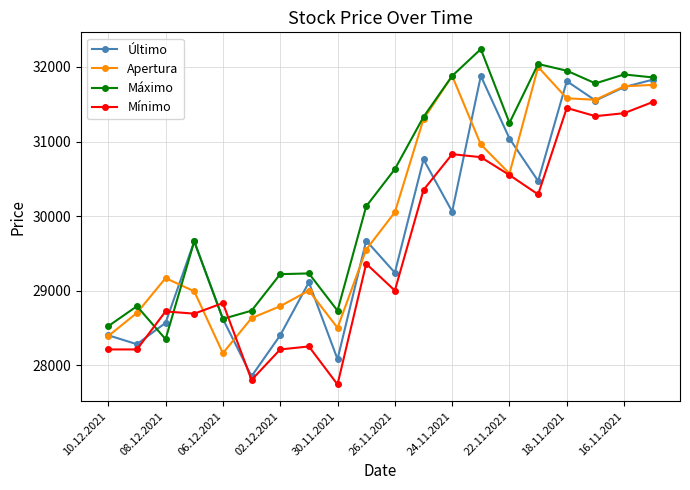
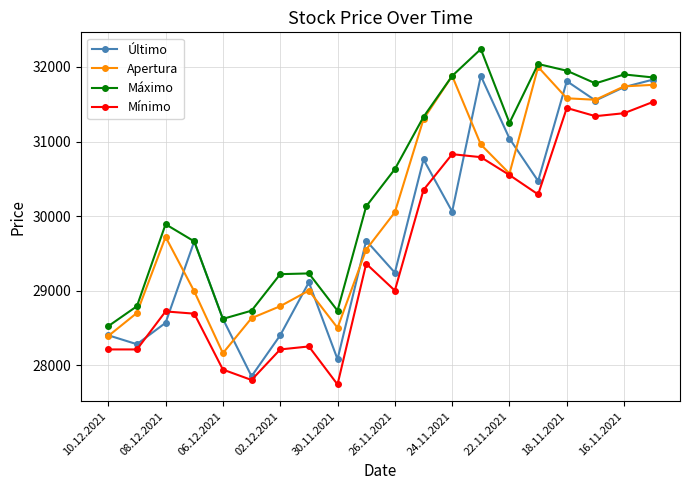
  {
    "Último": {
      "08.12.2021": 28600,
      "02.12.2021": 28400,
      "30.11.2021": 28100,
      "26.11.2021": 29200,
      "24.11.2021": 30100,
      "22.11.2021": 31000,
      "18.11.2021": 31800
    },
    "Apertura": {
-     "08.12.2021": 29200,
+     "08.12.2021": 29700,
      "06.12.2021": 28200,
      "02.12.2021": 28800,
      "30.11.2021": 28500,
      "26.11.2021": 30100,
      "18.11.2021": 31600
    },
    "Máximo": {
      "10.12.2021": 28500,
-     "08.12.2021": 28300,
+     "08.12.2021": 29900,
      "02.12.2021": 29200,
      "30.11.2021": 28700,
      "26.11.2021": 30600,
      "22.11.2021": 31300,
      "18.11.2021": 32000,
      "16.11.2021": 31900
    },
    "Mínimo": {
      "10.12.2021": 28200,
      "08.12.2021": 28700,
-     "06.12.2021": 28800,
+     "06.12.2021": 27900,
      "02.12.2021": 28200,
      "30.11.2021": 27700,
      "26.11.2021": 29000,
      "24.11.2021": 30800,
      "18.11.2021": 31500,
      "16.11.2021": 31400
    }
  }
